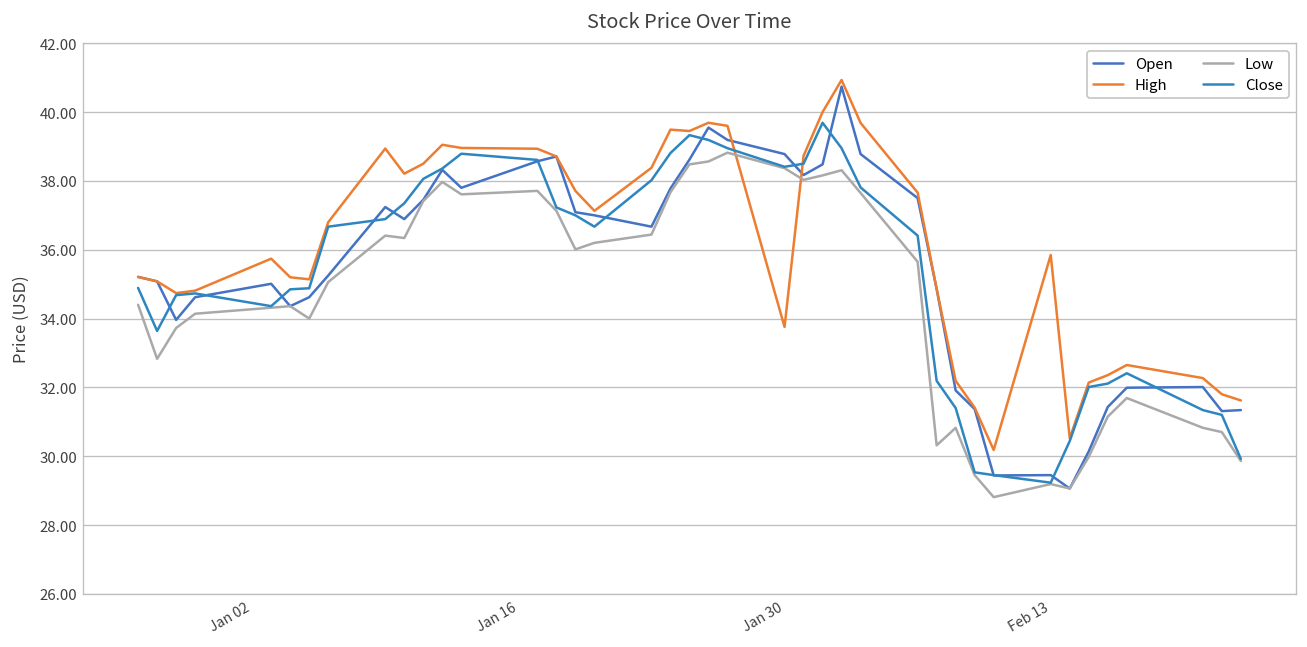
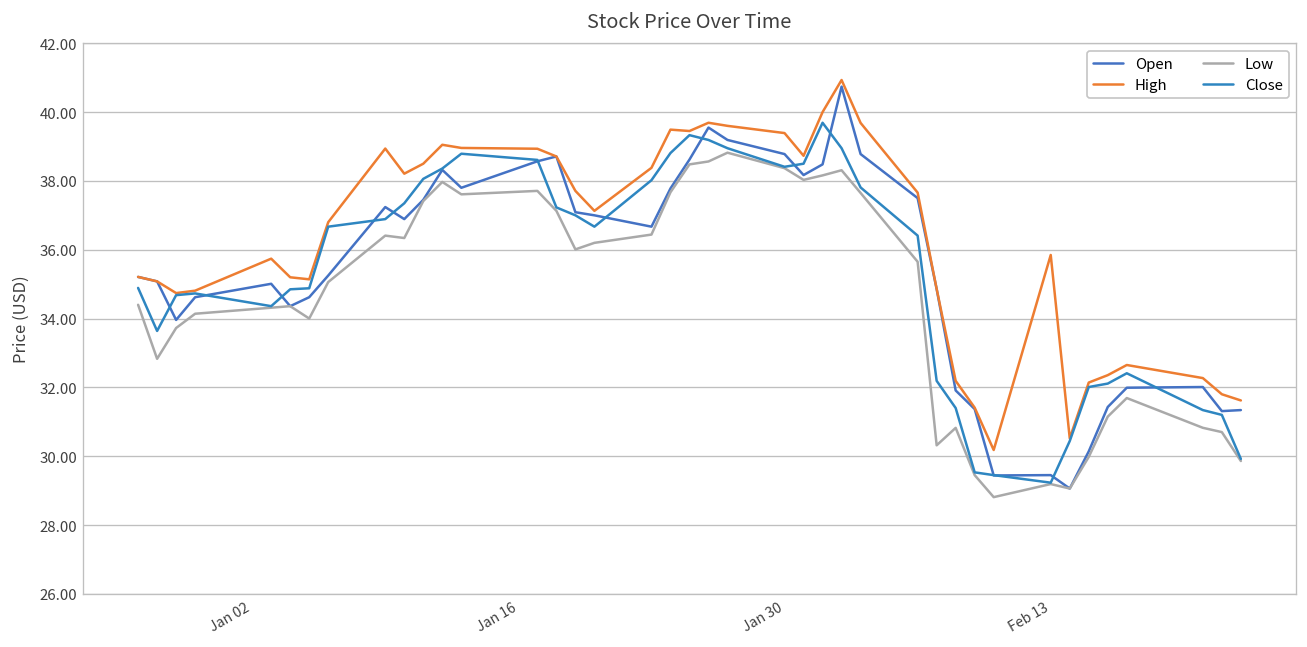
  {
    "High": {
-     "Jan 30": 33.8,
+     "Jan 30": 39.4,
      "Feb 13": 35.8
    }
  }
